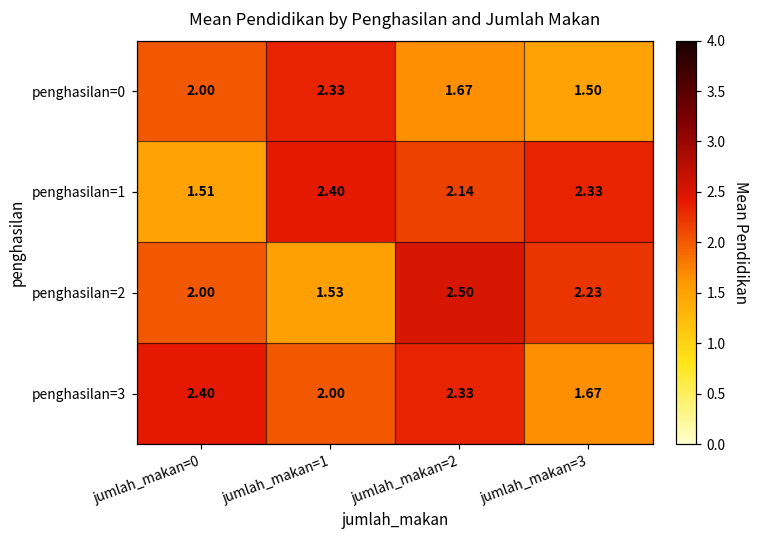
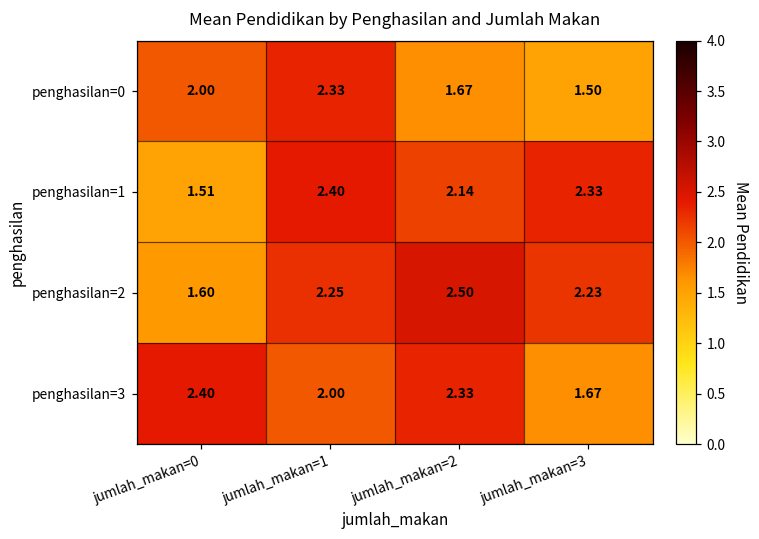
  {
    "penghasilan=0": {
      "jumlah_makan=0": 2.00,
      "jumlah_makan=1": 2.33,
      "jumlah_makan=2": 1.67,
      "jumlah_makan=3": 1.50
    },
    "penghasilan=1": {
      "jumlah_makan=0": 1.51,
      "jumlah_makan=1": 2.40,
      "jumlah_makan=2": 2.14,
      "jumlah_makan=3": 2.33
    },
    "penghasilan=2": {
-     "jumlah_makan=0": 2.00,
-     "jumlah_makan=1": 1.53,
+     "jumlah_makan=0": 1.60,
+     "jumlah_makan=1": 2.25,
      "jumlah_makan=2": 2.50,
      "jumlah_makan=3": 2.23
    },
    "penghasilan=3": {
      "jumlah_makan=0": 2.40,
      "jumlah_makan=1": 2.00,
      "jumlah_makan=2": 2.33,
      "jumlah_makan=3": 1.67
    }
  }
